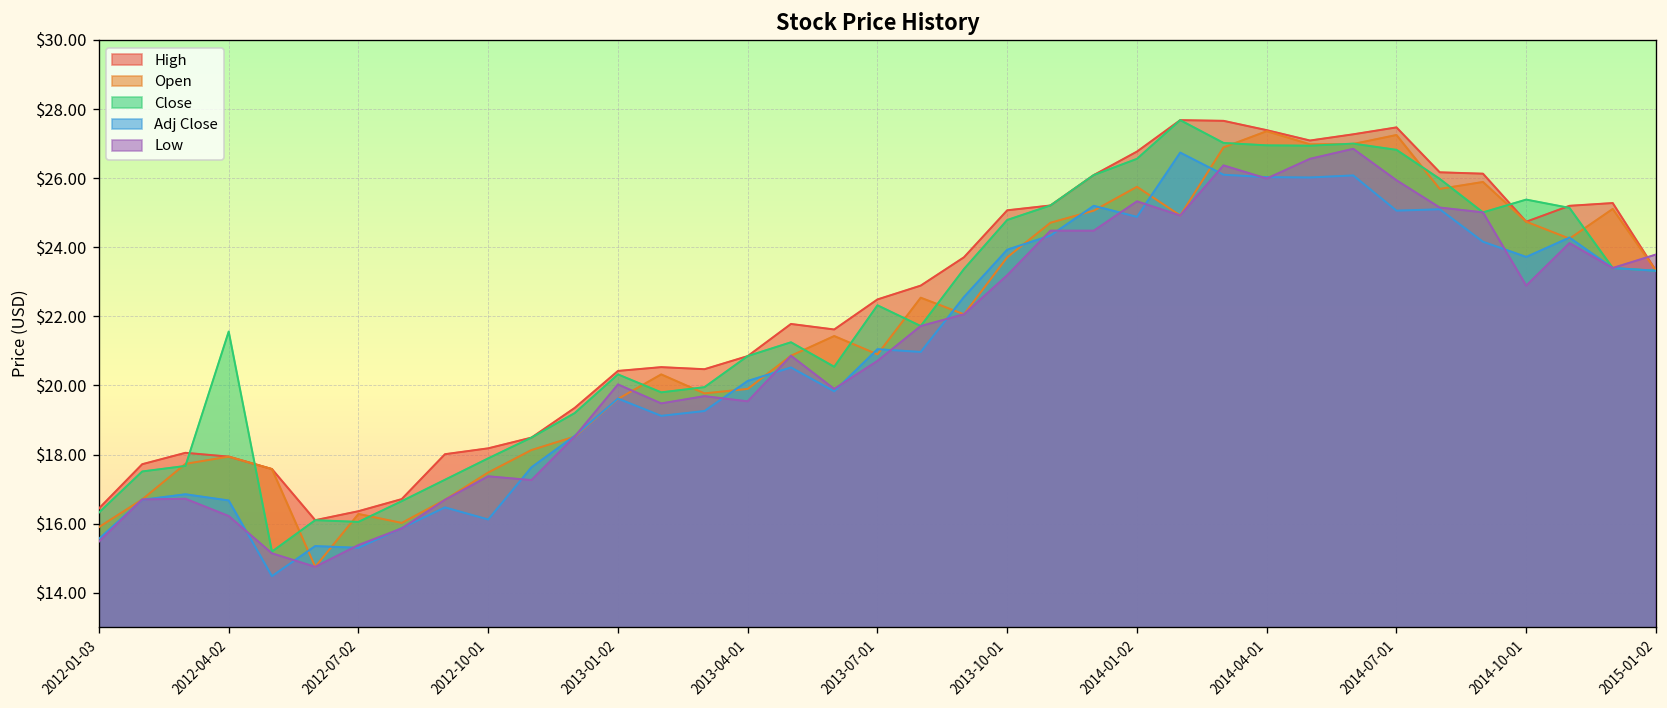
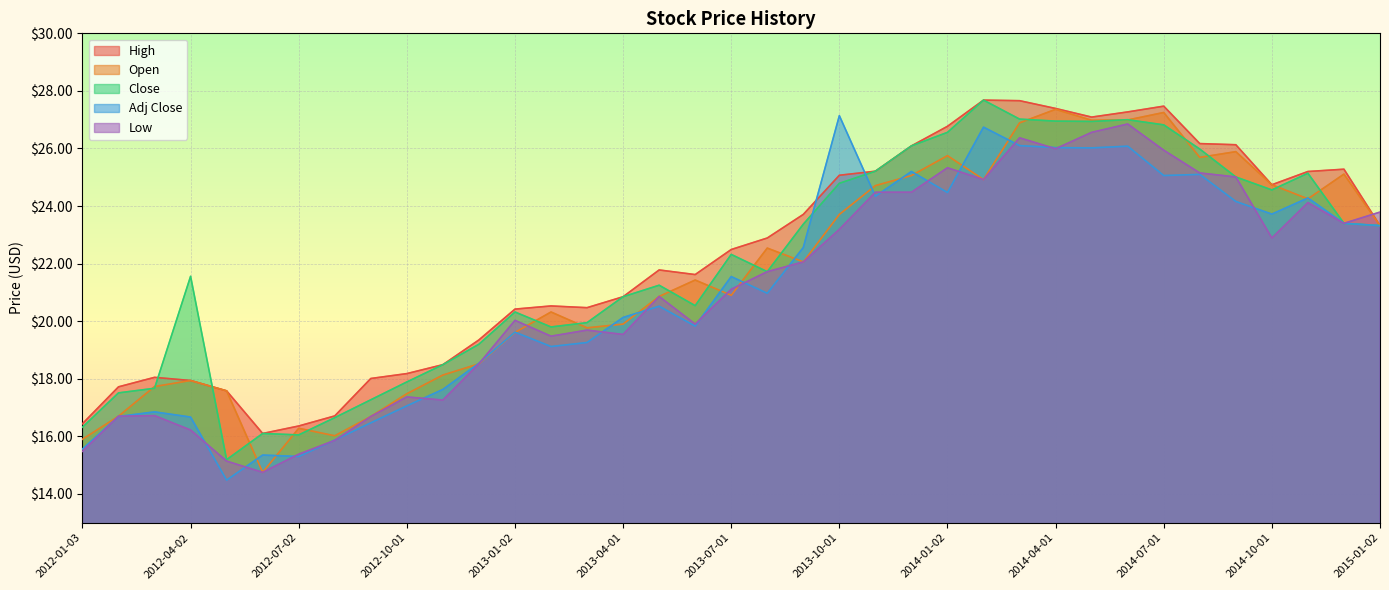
  {
    "Close": {
      "2012-01-03": "$16.3",
      "2012-04-02": "$21.6",
      "2012-07-02": "$16.1",
      "2012-10-01": "$17.9",
      "2013-01-02": "$20.3",
      "2013-07-01": "$22.3",
      "2013-10-01": "$24.8",
      "2014-01-02": "$26.6",
      "2014-04-01": "$27.0",
      "2014-07-01": "$26.8",
-     "2014-10-01": "$25.4"
+     "2014-10-01": "$24.6"
    },
    "Adj Close": {
      "2012-04-02": "$16.7",
-     "2012-10-01": "$16.1",
+     "2012-10-01": "$17.1",
      "2013-04-01": "$20.1",
-     "2013-07-01": "$21.1",
-     "2013-10-01": "$23.9",
-     "2014-01-02": "$24.9",
+     "2013-07-01": "$21.6",
+     "2013-10-01": "$27.1",
+     "2014-01-02": "$24.5",
      "2014-07-01": "$25.1",
      "2014-10-01": "$23.7"
    },
    "Low": {
      "2012-04-02": "$16.2",
      "2012-10-01": "$17.4",
      "2013-01-02": "$20.0",
      "2013-04-01": "$19.5",
-     "2013-07-01": "$20.7",
+     "2013-07-01": "$21.1",
      "2013-10-01": "$23.2",
      "2014-01-02": "$25.3",
      "2014-07-01": "$25.9",
      "2014-10-01": "$22.9",
      "2015-01-02": "$23.8"
    }
  }
